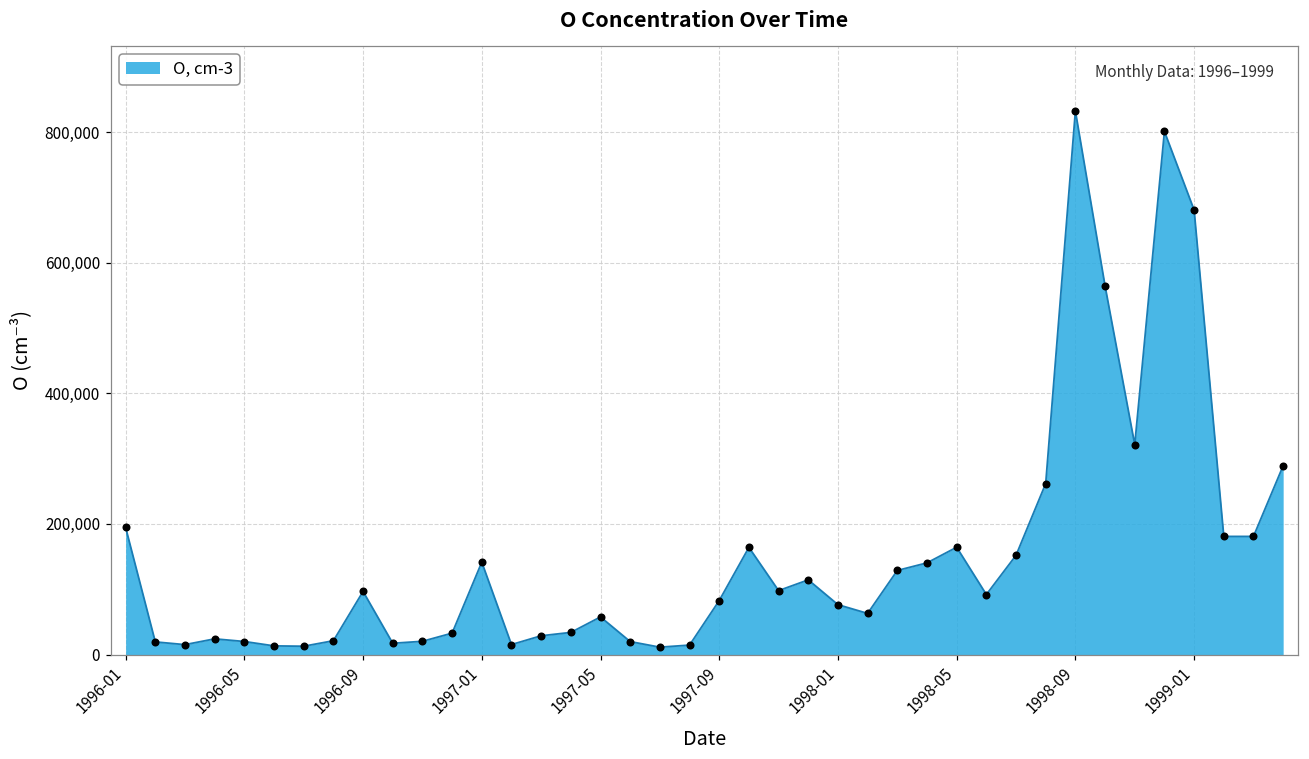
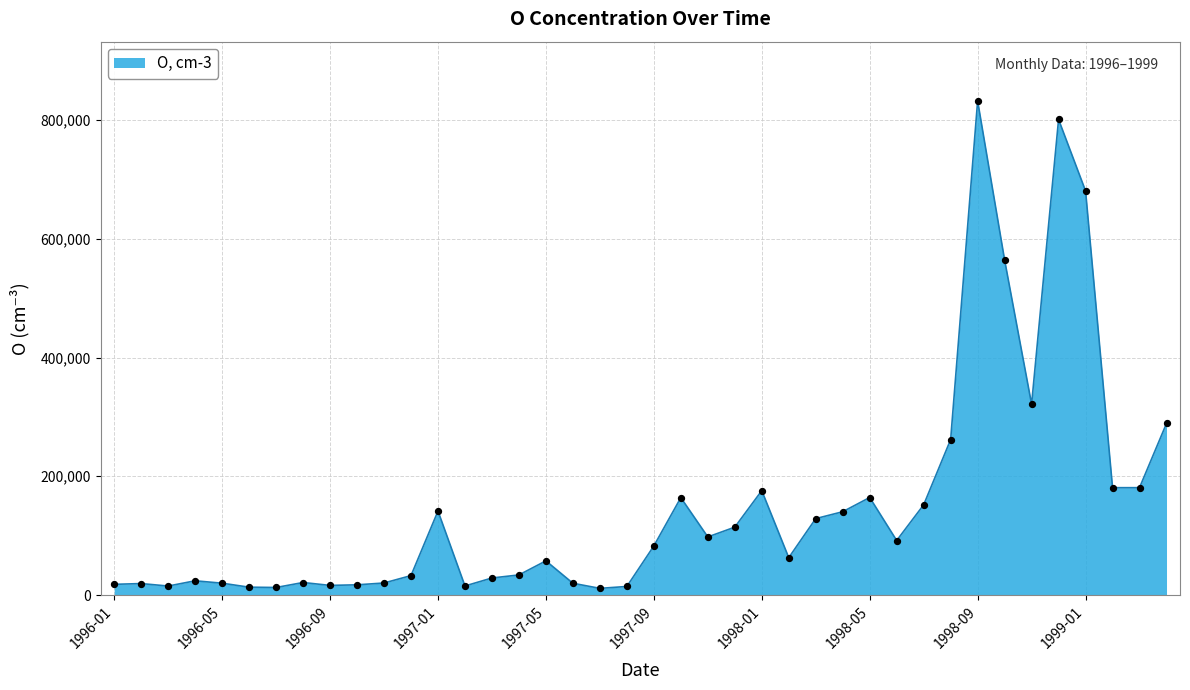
  {
-   "1996-01": "190,000",
+   "1996-01": "20,000",
    "1996-05": "20,000",
-   "1996-09": "100,000",
+   "1996-09": "20,000",
    "1997-01": "140,000",
    "1997-05": "60,000",
    "1997-09": "80,000",
-   "1998-01": "80,000",
+   "1998-01": "180,000",
    "1998-05": "160,000",
    "1998-09": "830,000",
    "1999-01": "680,000"
  }
